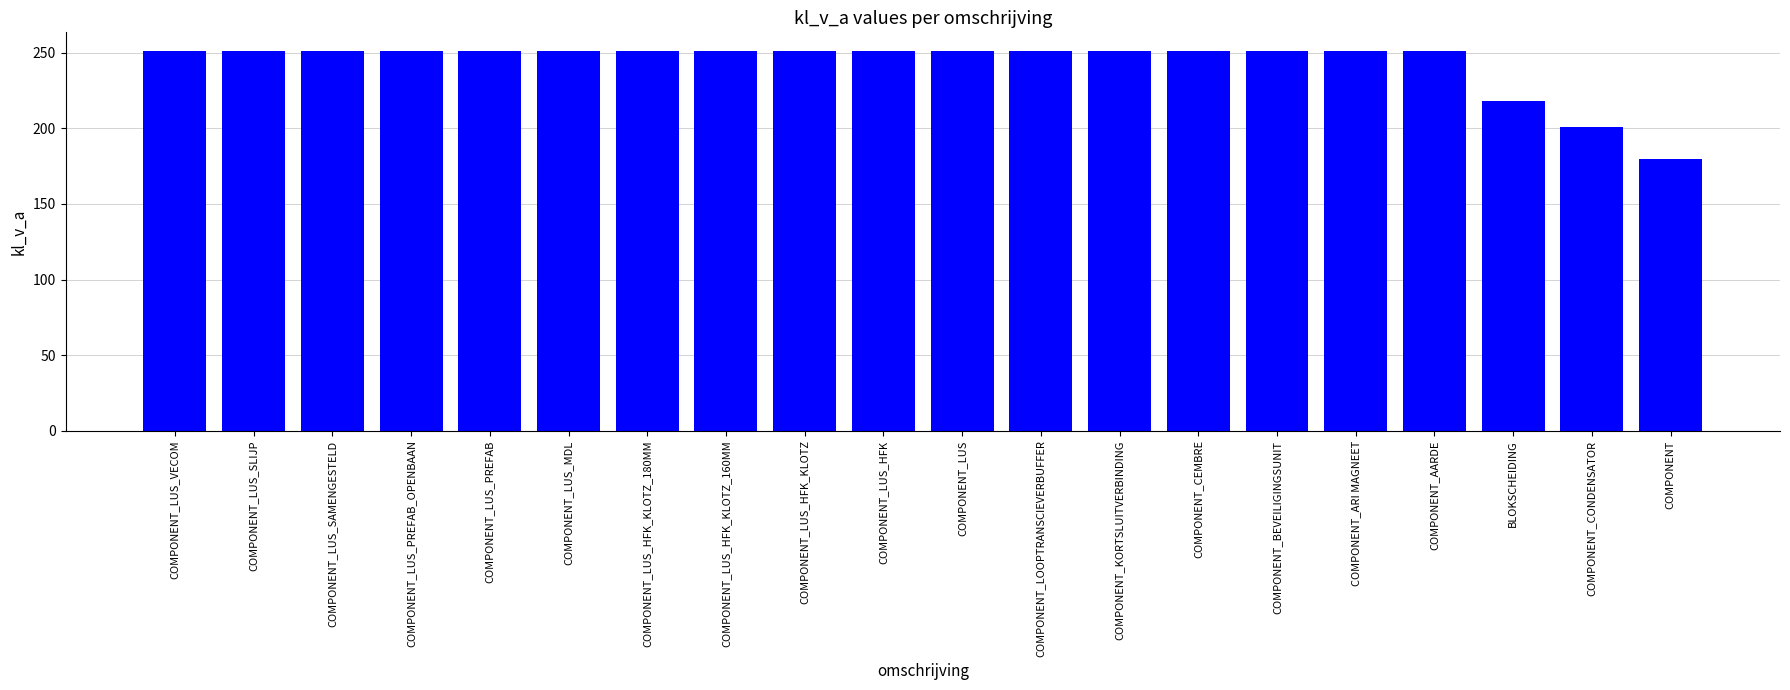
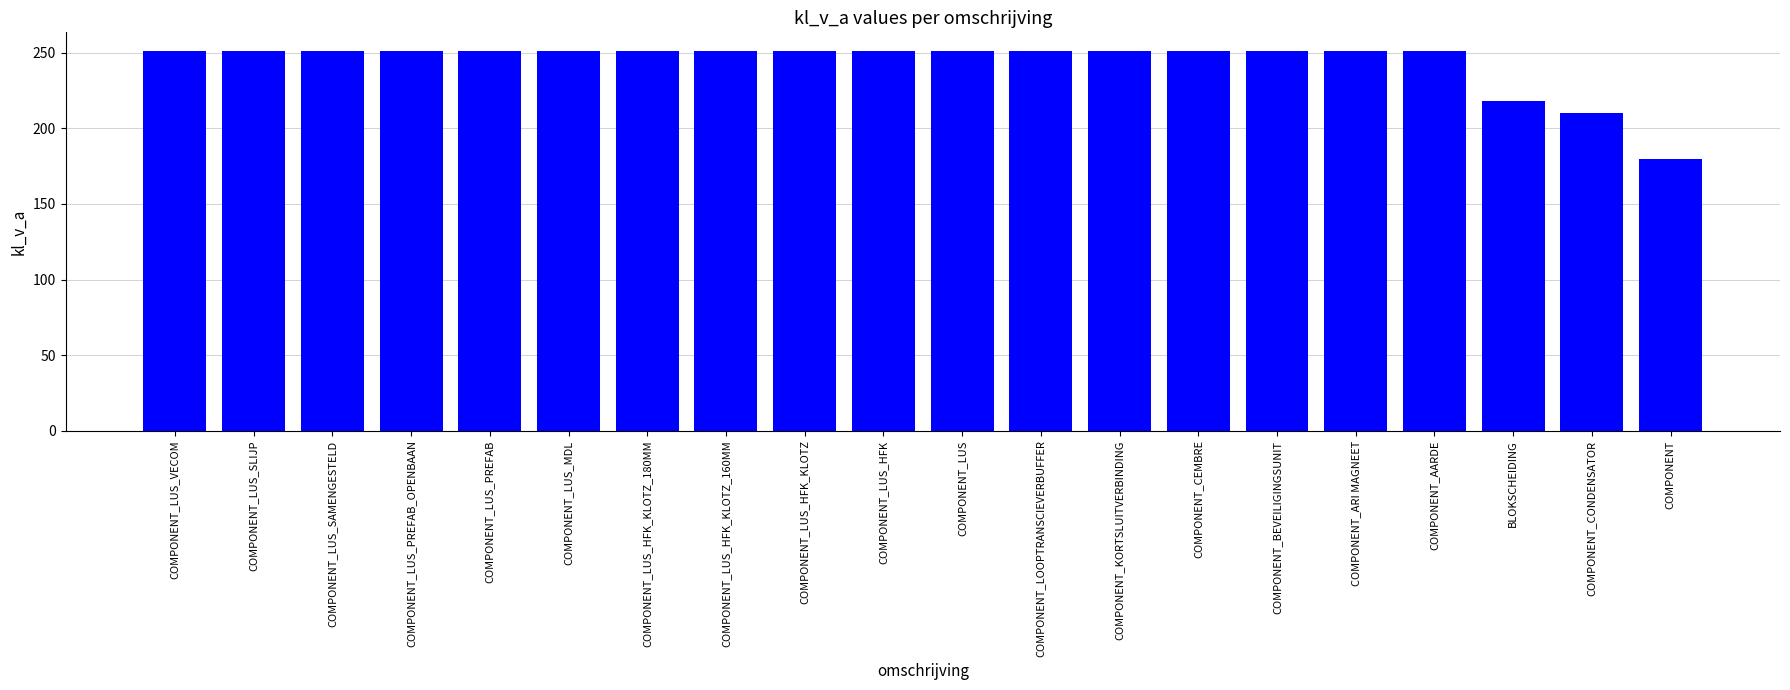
  {
    "COMPONENT_LUS_VECOM": 251,
    "COMPONENT_LUS_SLIJP": 251,
    "COMPONENT_LUS_SAMENGESTELD": 251,
    "COMPONENT_LUS_PREFAB_OPENBAAN": 251,
    "COMPONENT_LUS_PREFAB": 251,
    "COMPONENT_LUS_MDL": 251,
    "COMPONENT_LUS_HFK_KLOTZ_180MM": 251,
    "COMPONENT_LUS_HFK_KLOTZ_160MM": 251,
    "COMPONENT_LUS_HFK_KLOTZ": 251,
    "COMPONENT_LUS_HFK": 251,
    "COMPONENT_LUS": 251,
    "COMPONENT_LOOPTRANSCIEVERBUFFER": 251,
    "COMPONENT_KORTSLUITVERBINDING": 251,
    "COMPONENT_CEMBRE": 251,
    "COMPONENT_BEVEILIGINGSUNIT": 251,
    "COMPONENT_ARI MAGNEET": 251,
    "COMPONENT_AARDE": 251,
    "BLOKSCHEIDING": 218,
-   "COMPONENT_CONDENSATOR": 201,
+   "COMPONENT_CONDENSATOR": 210,
    "COMPONENT": 180
  }
